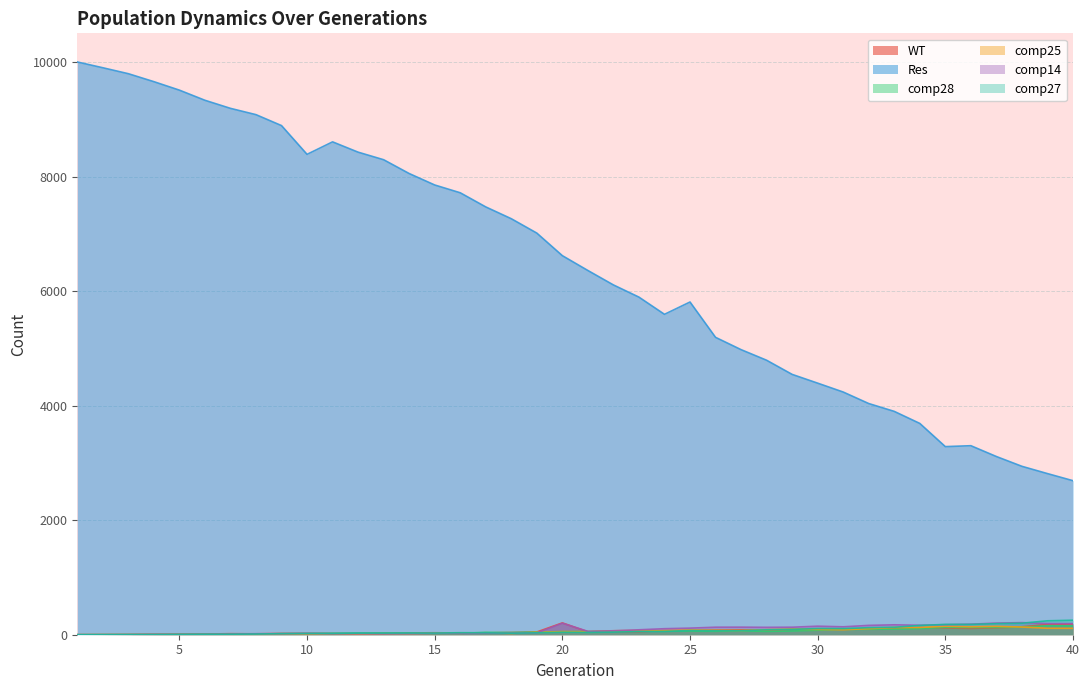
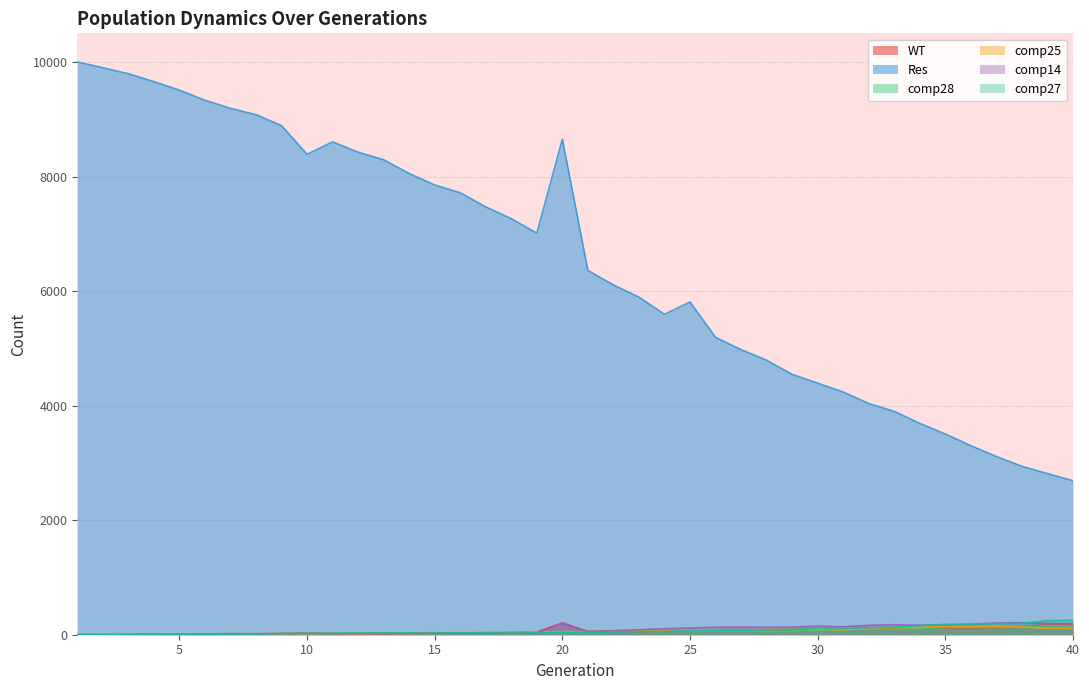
  {
    "Res": {
      "5": 9500,
      "10": 8400,
      "15": 7900,
-     "20": 6600,
+     "20": 8700,
      "25": 5800,
      "30": 4400,
-     "35": 3300,
+     "35": 3500,
      "40": 2700
    }
  }
